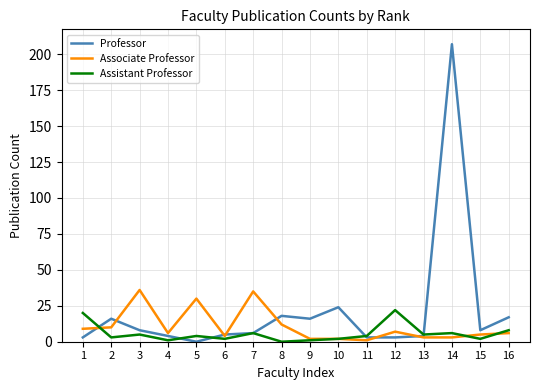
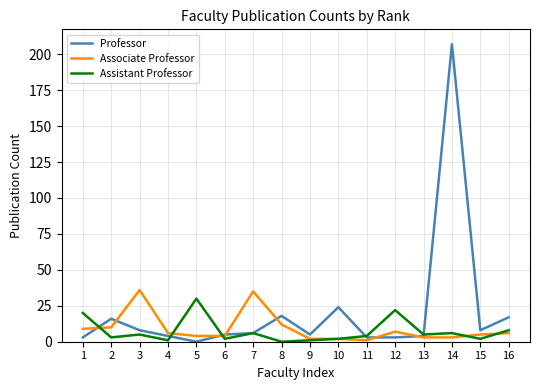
  {
    "Professor": {
      "1": 3,
      "2": 16,
      "3": 8,
      "4": 4,
      "5": 0,
      "8": 18,
-     "9": 16,
+     "9": 5,
      "10": 24,
      "12": 3,
      "14": 207,
      "15": 8,
      "16": 17
    },
    "Associate Professor": {
      "1": 9,
      "2": 10,
      "3": 36,
      "4": 6,
-     "5": 30,
+     "5": 4,
      "7": 35,
      "8": 12,
      "11": 1,
      "12": 7,
      "14": 3,
      "15": 5,
      "16": 6
    },
    "Assistant Professor": {
      "1": 20,
      "2": 3,
      "3": 5,
      "4": 1,
-     "5": 4,
+     "5": 30,
      "6": 2,
      "8": 0,
      "12": 22,
      "14": 6,
      "15": 2,
      "16": 8
    }
  }
